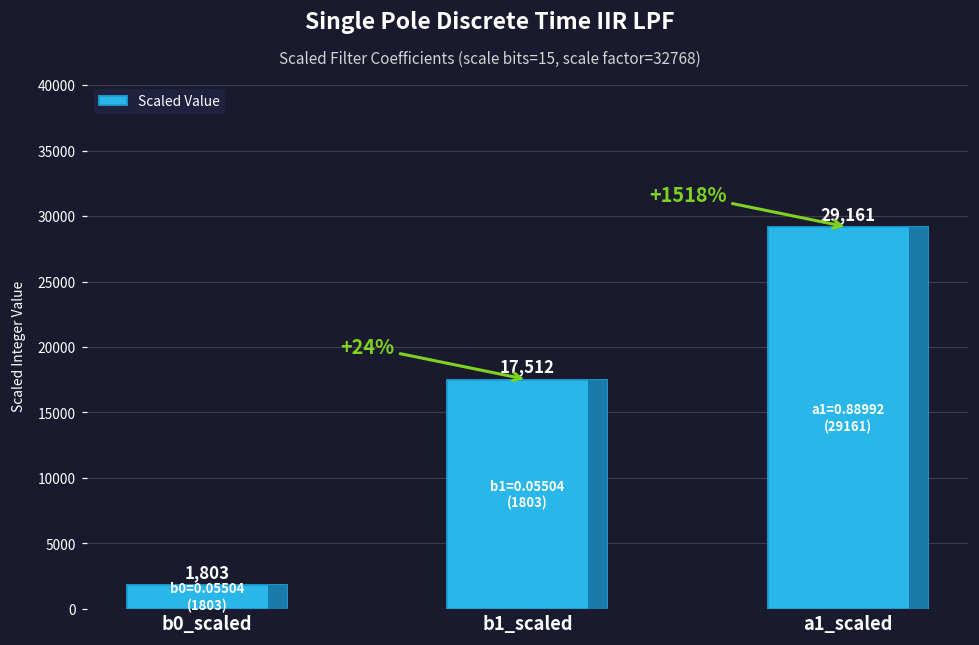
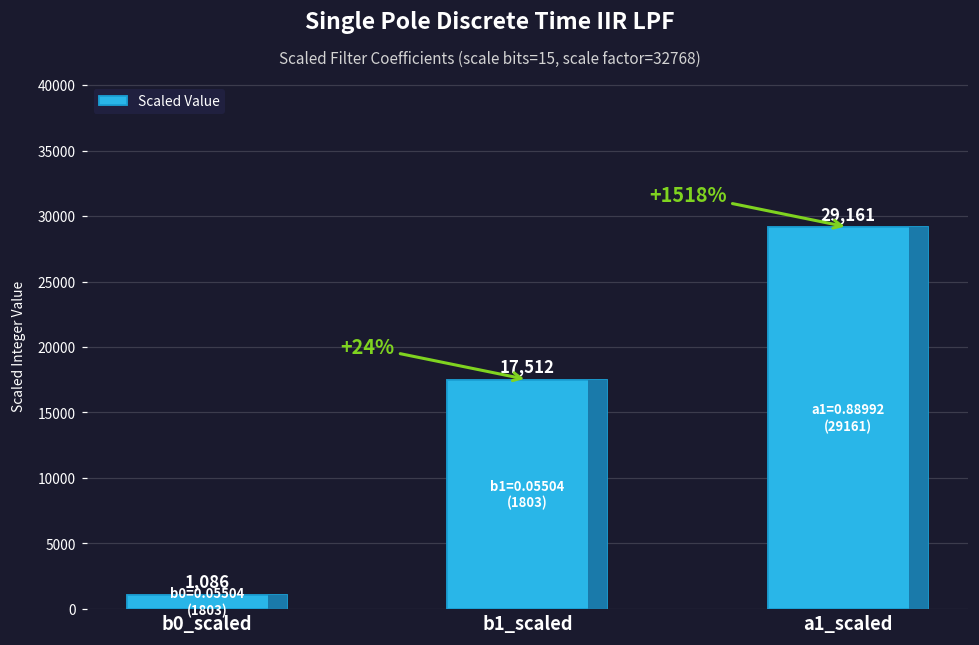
  {
-   "b0_scaled": "1,803",
+   "b0_scaled": "1,086",
    "a1_scaled": "(29161)"
  }
